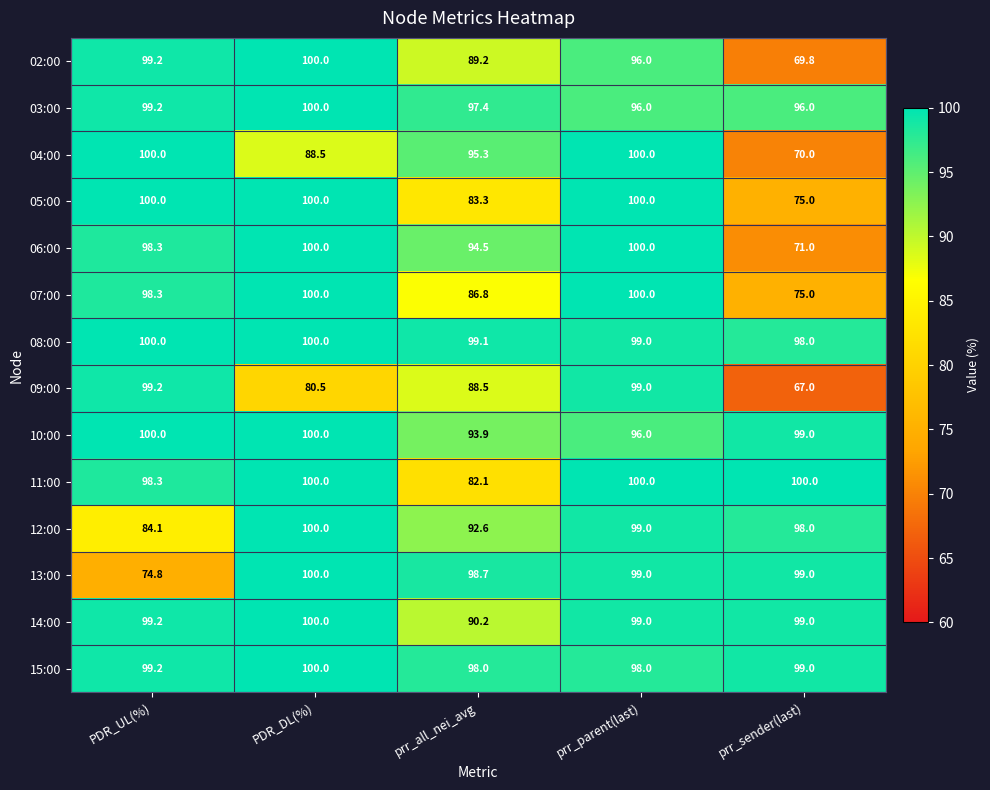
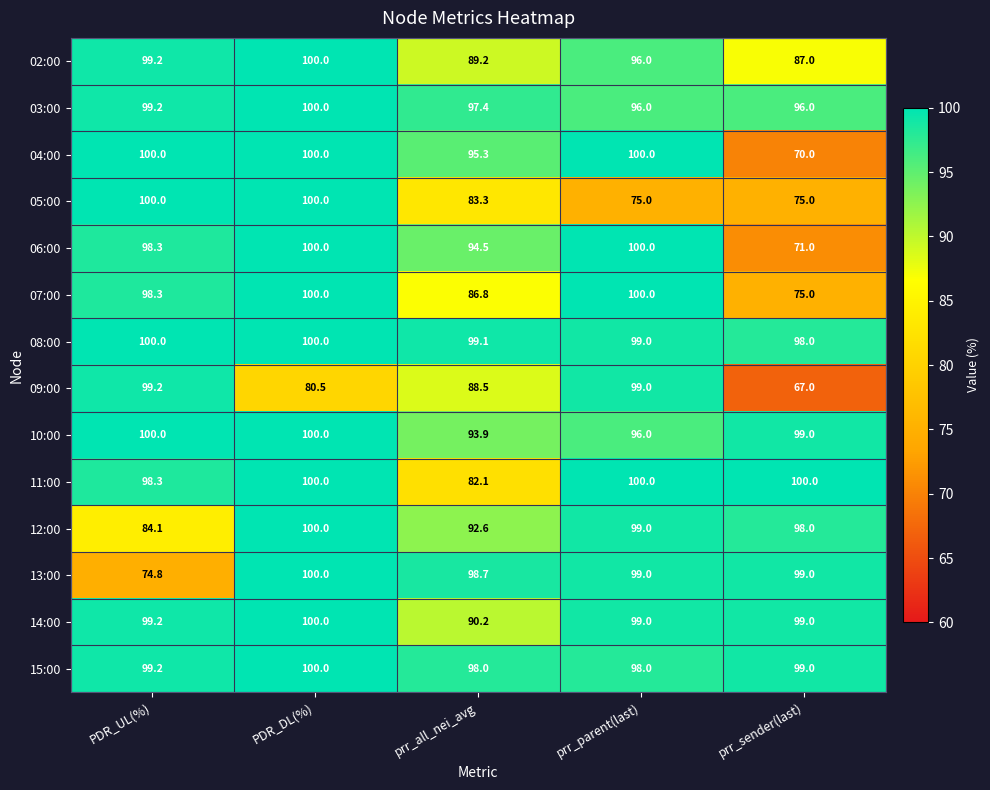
  {
    "02:00": {
      "PDR_UL(%)": 99.2,
      "PDR_DL(%)": 100.0,
      "prr_all_nei_avg": 89.2,
      "prr_parent(last)": 96.0,
-     "prr_sender(last)": 69.8
+     "prr_sender(last)": 87.0
    },
    "03:00": {
      "PDR_UL(%)": 99.2,
      "PDR_DL(%)": 100.0,
      "prr_all_nei_avg": 97.4,
      "prr_parent(last)": 96.0,
      "prr_sender(last)": 96.0
    },
    "04:00": {
      "PDR_UL(%)": 100.0,
-     "PDR_DL(%)": 88.5,
+     "PDR_DL(%)": 100.0,
      "prr_all_nei_avg": 95.3,
      "prr_parent(last)": 100.0,
      "prr_sender(last)": 70.0
    },
    "05:00": {
      "PDR_UL(%)": 100.0,
      "PDR_DL(%)": 100.0,
      "prr_all_nei_avg": 83.3,
-     "prr_parent(last)": 100.0,
+     "prr_parent(last)": 75.0,
      "prr_sender(last)": 75.0
    },
    "06:00": {
      "PDR_UL(%)": 98.3,
      "PDR_DL(%)": 100.0,
      "prr_all_nei_avg": 94.5,
      "prr_parent(last)": 100.0,
      "prr_sender(last)": 71.0
    },
    "07:00": {
      "PDR_UL(%)": 98.3,
      "PDR_DL(%)": 100.0,
      "prr_all_nei_avg": 86.8,
      "prr_parent(last)": 100.0,
      "prr_sender(last)": 75.0
    },
    "08:00": {
      "PDR_UL(%)": 100.0,
      "PDR_DL(%)": 100.0,
      "prr_all_nei_avg": 99.1,
      "prr_parent(last)": 99.0,
      "prr_sender(last)": 98.0
    },
    "09:00": {
      "PDR_UL(%)": 99.2,
      "PDR_DL(%)": 80.5,
      "prr_all_nei_avg": 88.5,
      "prr_parent(last)": 99.0,
      "prr_sender(last)": 67.0
    },
    "10:00": {
      "PDR_UL(%)": 100.0,
      "PDR_DL(%)": 100.0,
      "prr_all_nei_avg": 93.9,
      "prr_parent(last)": 96.0,
      "prr_sender(last)": 99.0
    },
    "11:00": {
      "PDR_UL(%)": 98.3,
      "PDR_DL(%)": 100.0,
      "prr_all_nei_avg": 82.1,
      "prr_parent(last)": 100.0,
      "prr_sender(last)": 100.0
    },
    "12:00": {
      "PDR_UL(%)": 84.1,
      "PDR_DL(%)": 100.0,
      "prr_all_nei_avg": 92.6,
      "prr_parent(last)": 99.0,
      "prr_sender(last)": 98.0
    },
    "13:00": {
      "PDR_UL(%)": 74.8,
      "PDR_DL(%)": 100.0,
      "prr_all_nei_avg": 98.7,
      "prr_parent(last)": 99.0,
      "prr_sender(last)": 99.0
    },
    "14:00": {
      "PDR_UL(%)": 99.2,
      "PDR_DL(%)": 100.0,
      "prr_all_nei_avg": 90.2,
      "prr_parent(last)": 99.0,
      "prr_sender(last)": 99.0
    },
    "15:00": {
      "PDR_UL(%)": 99.2,
      "PDR_DL(%)": 100.0,
      "prr_all_nei_avg": 98.0,
      "prr_parent(last)": 98.0,
      "prr_sender(last)": 99.0
    }
  }
